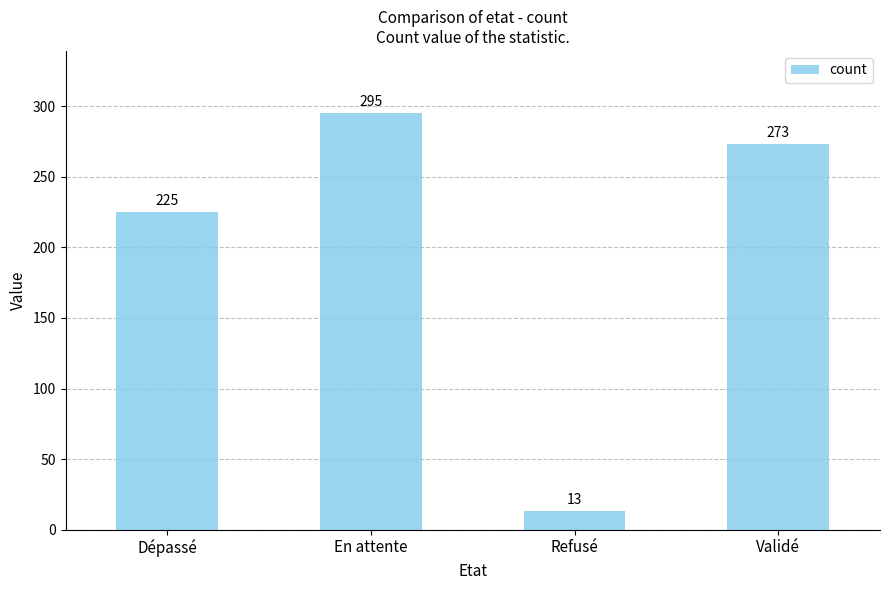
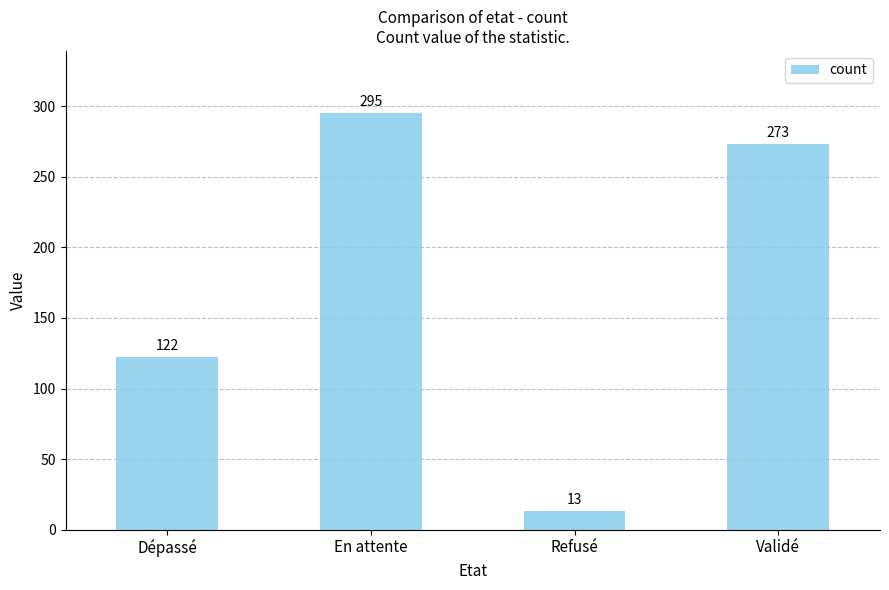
  {
-   "Dépassé": 225,
+   "Dépassé": 122,
    "En attente": 295,
    "Refusé": 13,
    "Validé": 273
  }
